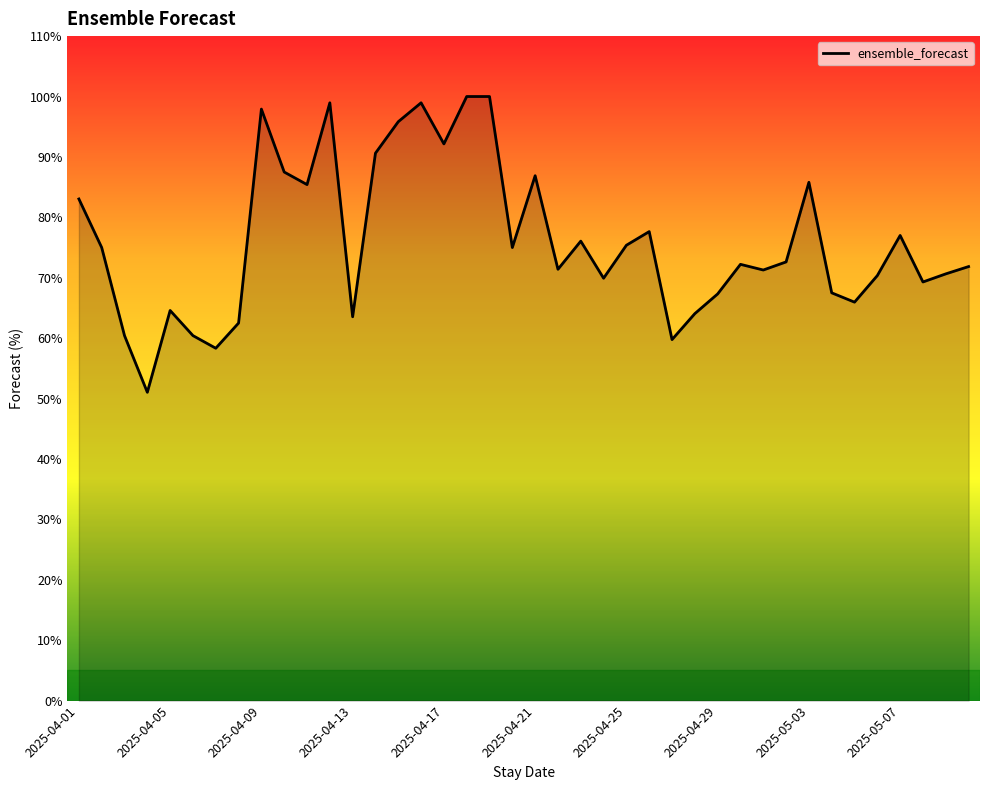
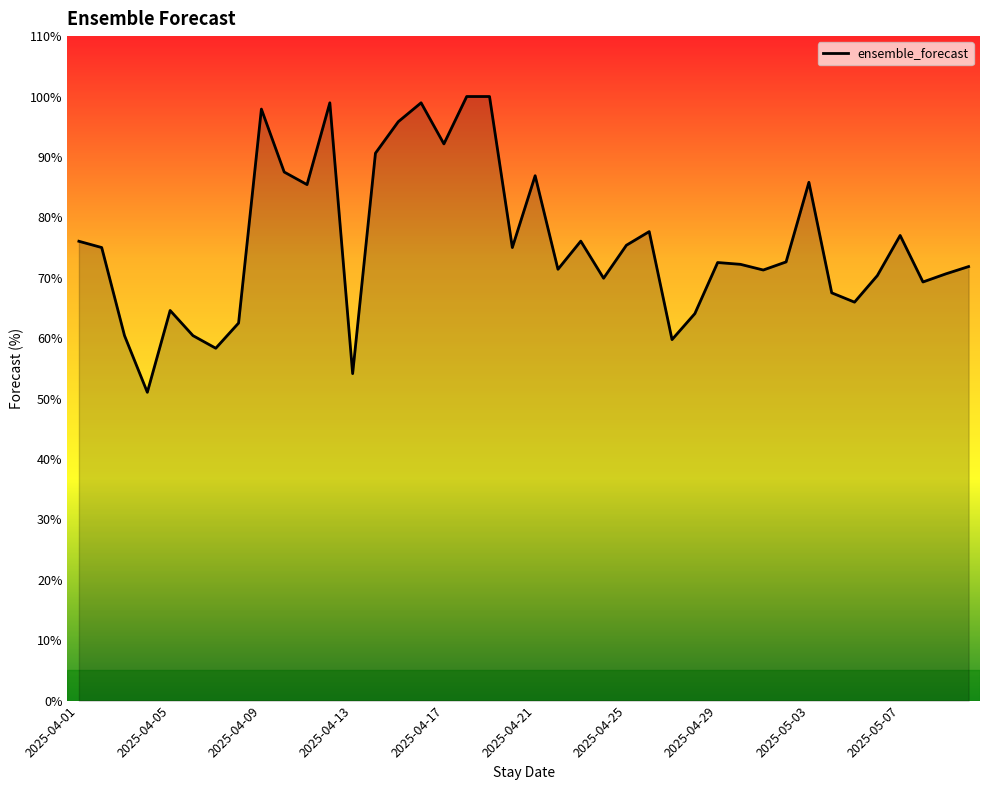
  {
-   "2025-04-01": "83%",
+   "2025-04-01": "76%",
    "2025-04-05": "65%",
    "2025-04-09": "98%",
-   "2025-04-13": "64%",
+   "2025-04-13": "54%",
    "2025-04-17": "92%",
    "2025-04-21": "87%",
    "2025-04-25": "75%",
-   "2025-04-29": "67%",
+   "2025-04-29": "73%",
    "2025-05-03": "86%",
    "2025-05-07": "77%"
  }
